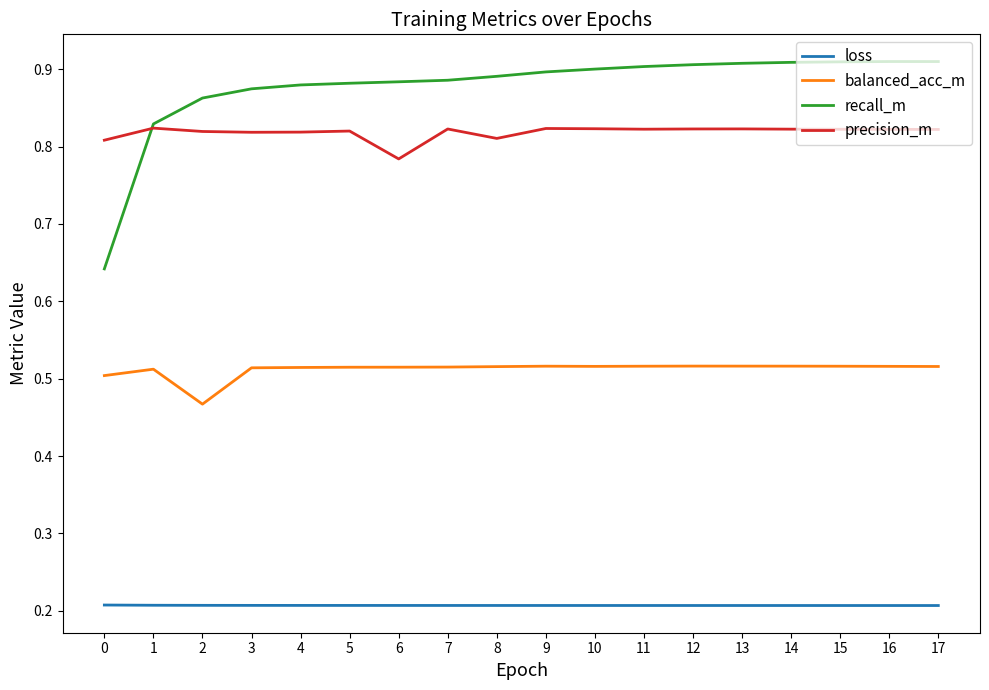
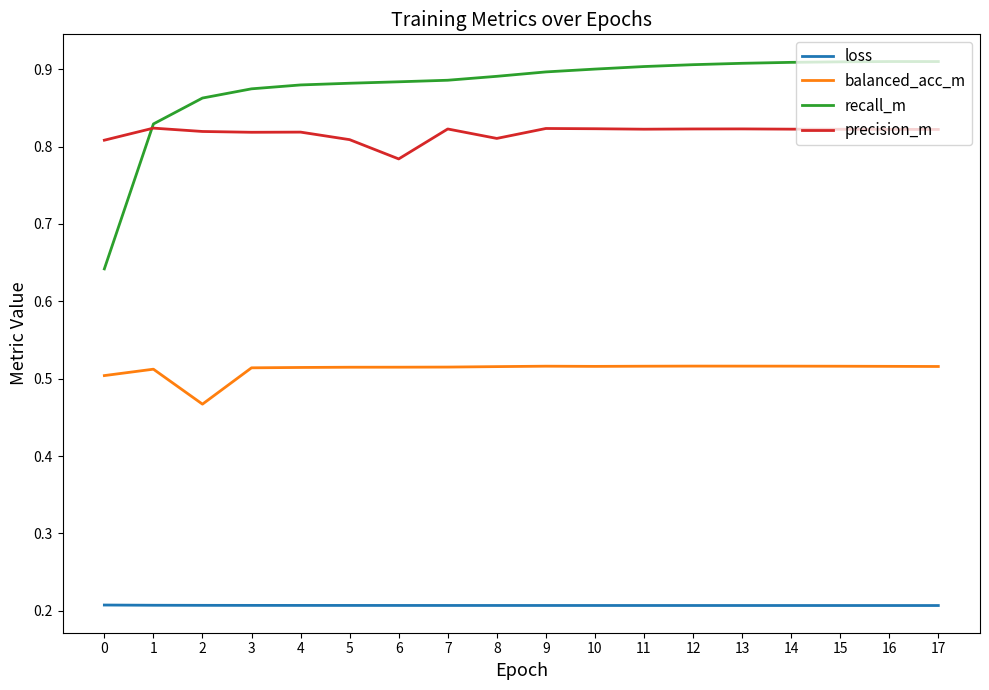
  {
    "loss": {
      "0": 0.21,
      "1": 0.21,
      "2": 0.21,
      "3": 0.21,
      "4": 0.21,
      "5": 0.21,
      "6": 0.21,
      "7": 0.21,
      "8": 0.21,
      "9": 0.21,
      "10": 0.21,
      "11": 0.21,
      "12": 0.21,
      "13": 0.21,
      "14": 0.21,
      "15": 0.21,
      "16": 0.21,
      "17": 0.21
    },
    "balanced_acc_m": {
      "0": 0.50,
      "1": 0.51,
      "2": 0.47,
      "3": 0.51,
      "4": 0.51,
      "5": 0.51,
      "6": 0.51,
      "7": 0.52,
      "8": 0.52,
      "9": 0.52,
      "10": 0.52,
      "11": 0.52,
      "12": 0.52,
      "13": 0.52,
      "14": 0.52,
      "15": 0.52,
      "16": 0.52,
      "17": 0.52
    },
    "recall_m": {
      "0": 0.64,
      "1": 0.83,
      "2": 0.86,
      "3": 0.87,
      "4": 0.88,
      "5": 0.88,
      "6": 0.88,
      "7": 0.89,
      "8": 0.89,
      "9": 0.90,
      "10": 0.90,
      "11": 0.90,
      "12": 0.91,
      "13": 0.91,
      "14": 0.91
    },
    "precision_m": {
      "0": 0.81,
      "1": 0.82,
      "2": 0.82,
      "3": 0.82,
      "4": 0.82,
-     "5": 0.82,
+     "5": 0.81,
      "6": 0.78,
      "7": 0.82,
      "8": 0.81,
      "9": 0.82,
      "10": 0.82,
      "11": 0.82,
      "12": 0.82,
      "13": 0.82,
      "14": 0.82
    }
  }
